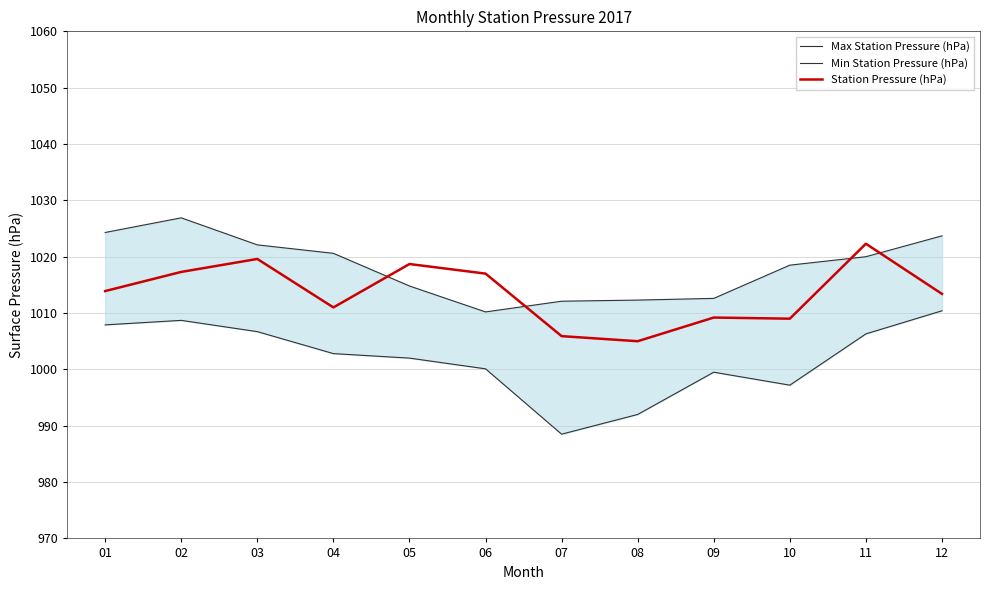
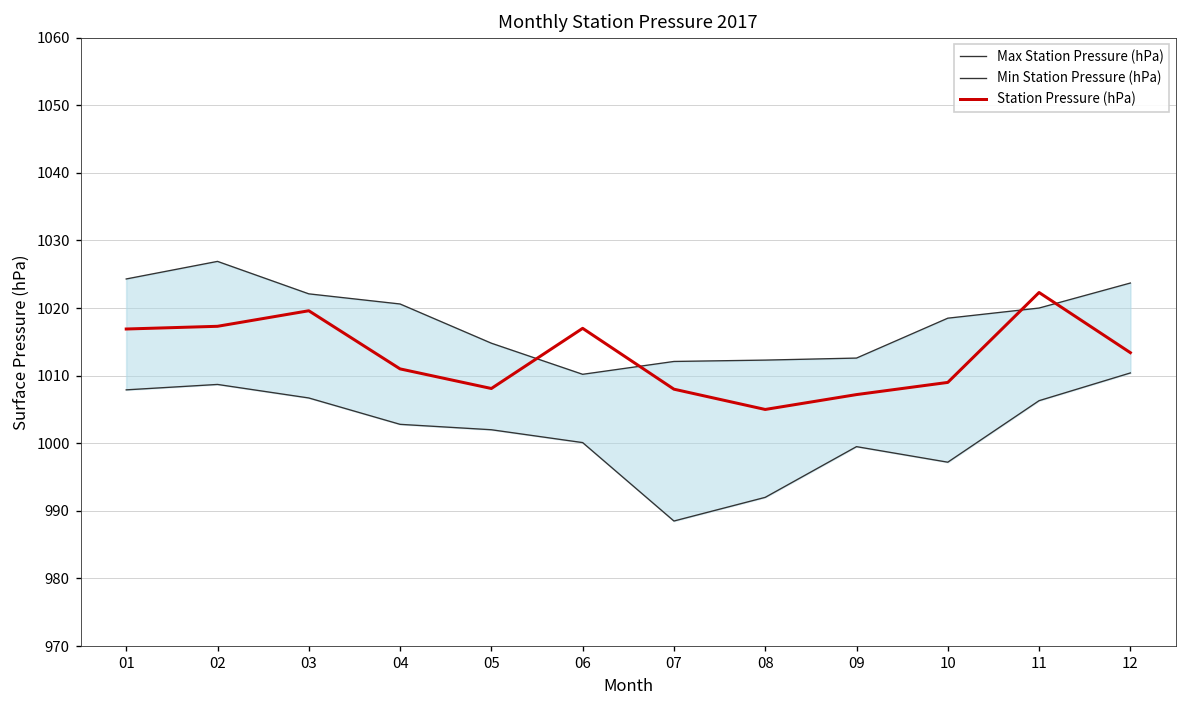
  {
    "Station Pressure (hPa)": {
-     "01": 1014,
+     "01": 1017,
      "02": 1017,
      "03": 1020,
      "04": 1011,
-     "05": 1019,
+     "05": 1008,
      "06": 1017,
-     "07": 1006,
+     "07": 1008,
      "08": 1005,
-     "09": 1009,
+     "09": 1007,
      "10": 1009,
      "11": 1022,
      "12": 1013
    }
  }
